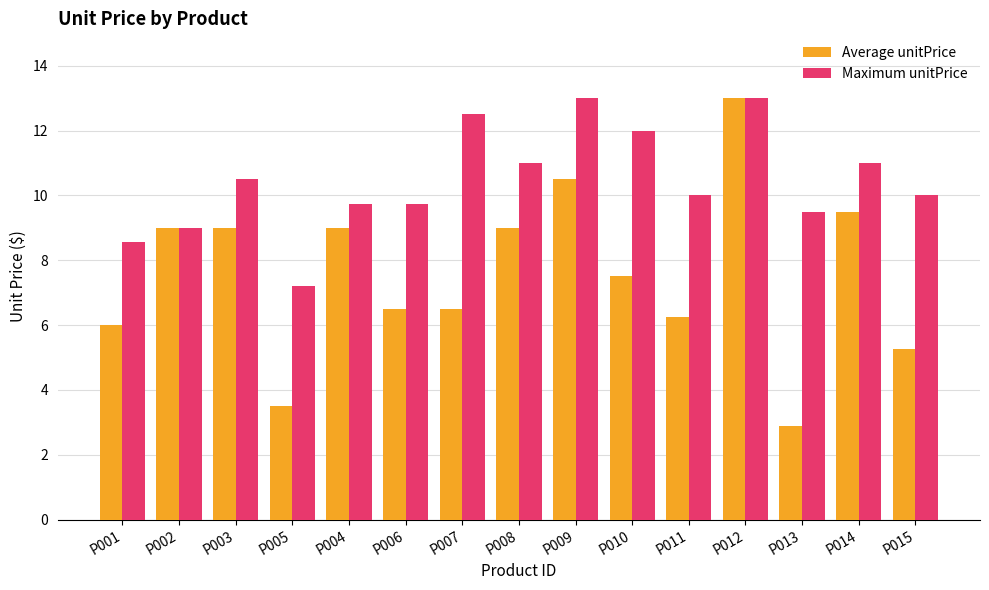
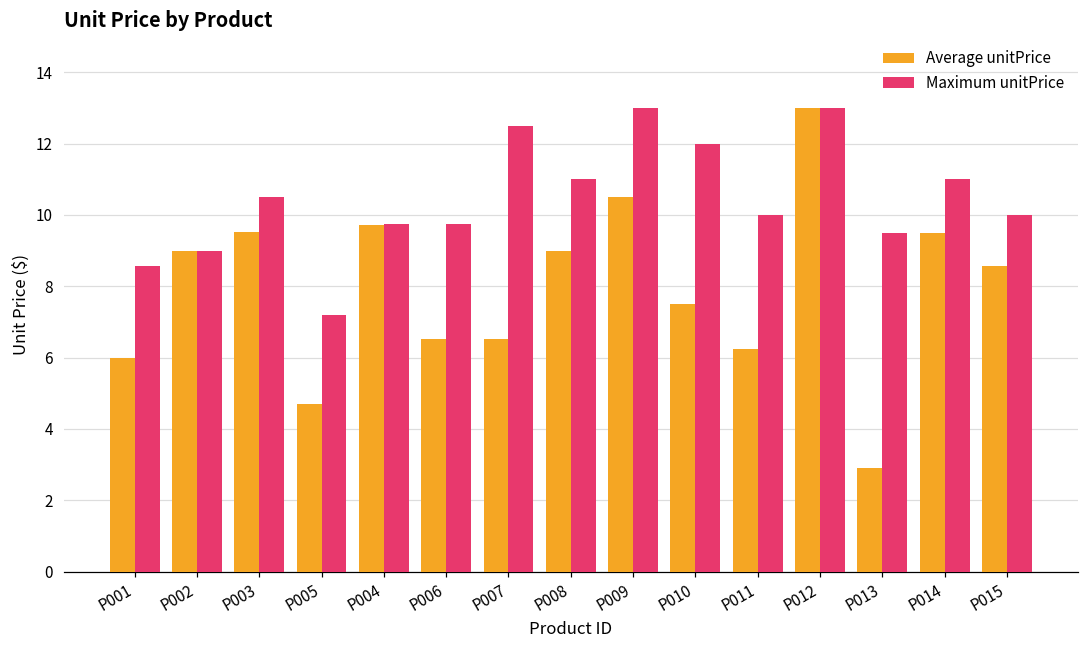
  {
    "Average unitPrice": {
      "P001": 6.0,
      "P002": 9.0,
-     "P003": 9.0,
-     "P005": 3.5,
-     "P004": 9.0,
+     "P003": 9.5,
+     "P005": 4.7,
+     "P004": 9.7,
      "P006": 6.5,
      "P007": 6.5,
      "P008": 9.0,
      "P009": 10.5,
      "P010": 7.5,
      "P011": 6.3,
      "P012": 13.0,
      "P013": 2.9,
      "P014": 9.5,
-     "P015": 5.3
+     "P015": 8.6
    },
    "Maximum unitPrice": {
      "P001": 8.6,
      "P002": 9.0,
      "P003": 10.5,
      "P005": 7.2,
      "P004": 9.8,
      "P006": 9.8,
      "P007": 12.5,
      "P008": 11.0,
      "P009": 13.0,
      "P010": 12.0,
      "P011": 10.0,
      "P012": 13.0,
      "P013": 9.5,
      "P014": 11.0,
      "P015": 10.0
    }
  }
